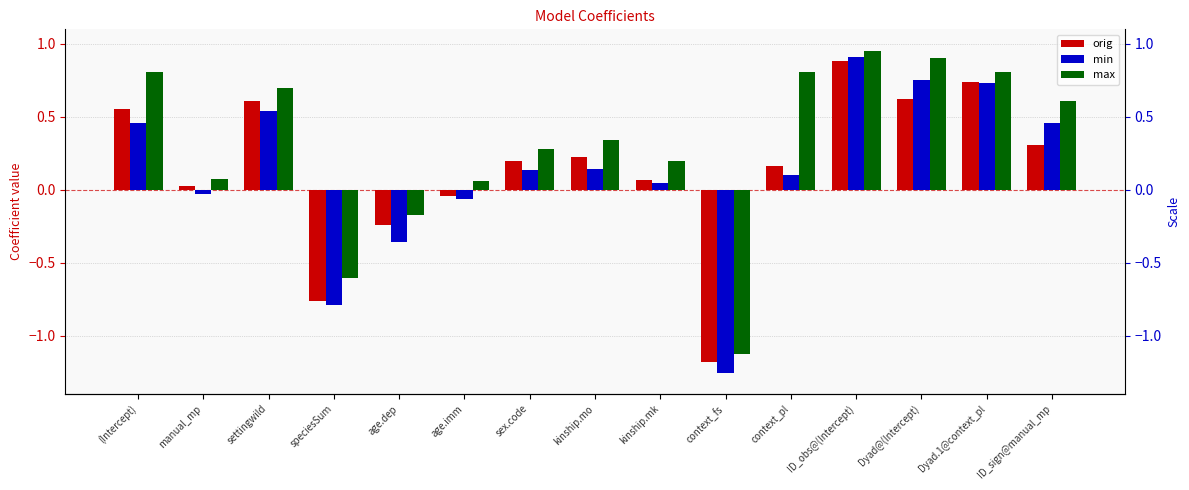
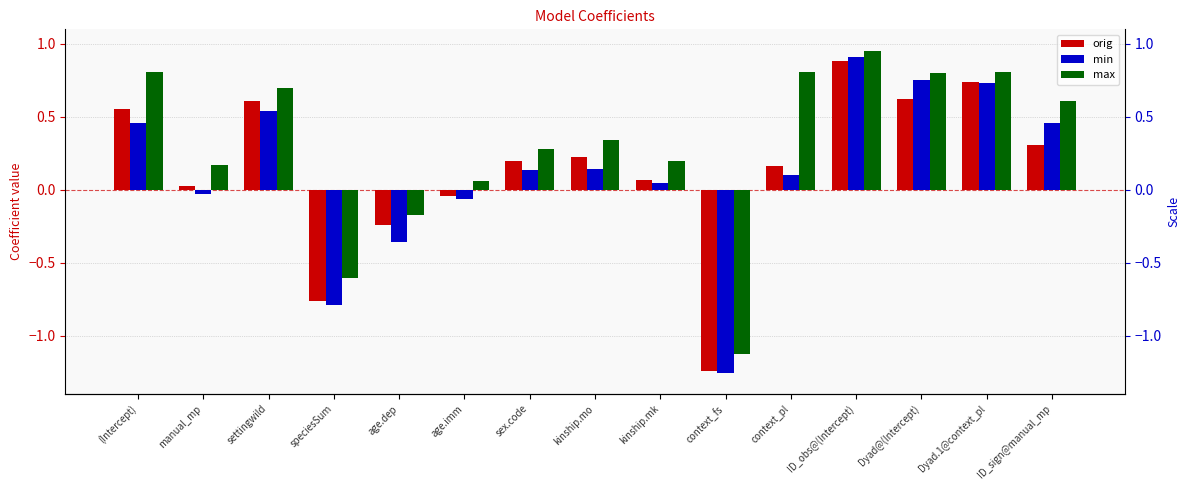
  {
    "orig": {
      "(Intercept)": 0.56,
      "manual_mp": 0.02,
      "settingwild": 0.61,
      "speciesSum": -0.76,
      "age.dep": -0.25,
      "age.imm": -0.04,
      "sex.code": 0.19,
      "kinship.mo": 0.22,
      "kinship.mk": 0.07,
-     "context_fs": -1.18,
+     "context_fs": -1.24,
      "context_pl": 0.16,
      "ID_obs@(Intercept)": 0.88,
      "Dyad@(Intercept)": 0.62,
      "Dyad.1@context_pl": 0.74,
      "ID_sign@manual_mp": 0.31
    },
    "min": {
      "(Intercept)": 0.46,
      "manual_mp": -0.03,
      "settingwild": 0.54,
      "speciesSum": -0.79,
      "age.dep": -0.36,
      "age.imm": -0.06,
      "sex.code": 0.13,
      "kinship.mo": 0.14,
      "kinship.mk": 0.05,
      "context_fs": -1.25,
      "context_pl": 0.10,
      "ID_obs@(Intercept)": 0.91,
      "Dyad@(Intercept)": 0.75,
      "Dyad.1@context_pl": 0.73,
      "ID_sign@manual_mp": 0.46
    },
    "max": {
      "(Intercept)": 0.81,
-     "manual_mp": 0.07,
+     "manual_mp": 0.17,
      "settingwild": 0.70,
      "speciesSum": -0.60,
      "age.dep": -0.18,
      "age.imm": 0.06,
      "sex.code": 0.28,
      "kinship.mo": 0.34,
      "kinship.mk": 0.20,
      "context_fs": -1.13,
      "context_pl": 0.81,
      "ID_obs@(Intercept)": 0.95,
-     "Dyad@(Intercept)": 0.9,
+     "Dyad@(Intercept)": 0.8,
      "Dyad.1@context_pl": 0.81,
      "ID_sign@manual_mp": 0.61
    }
  }
